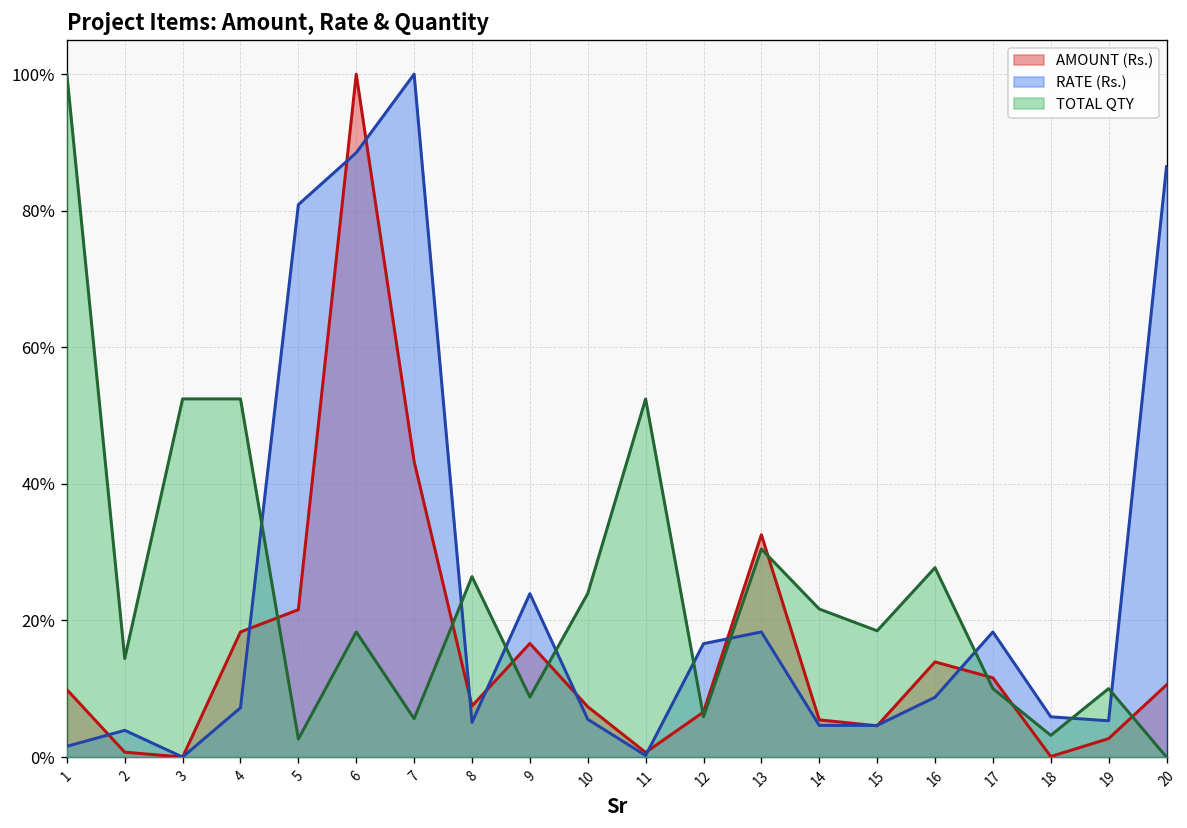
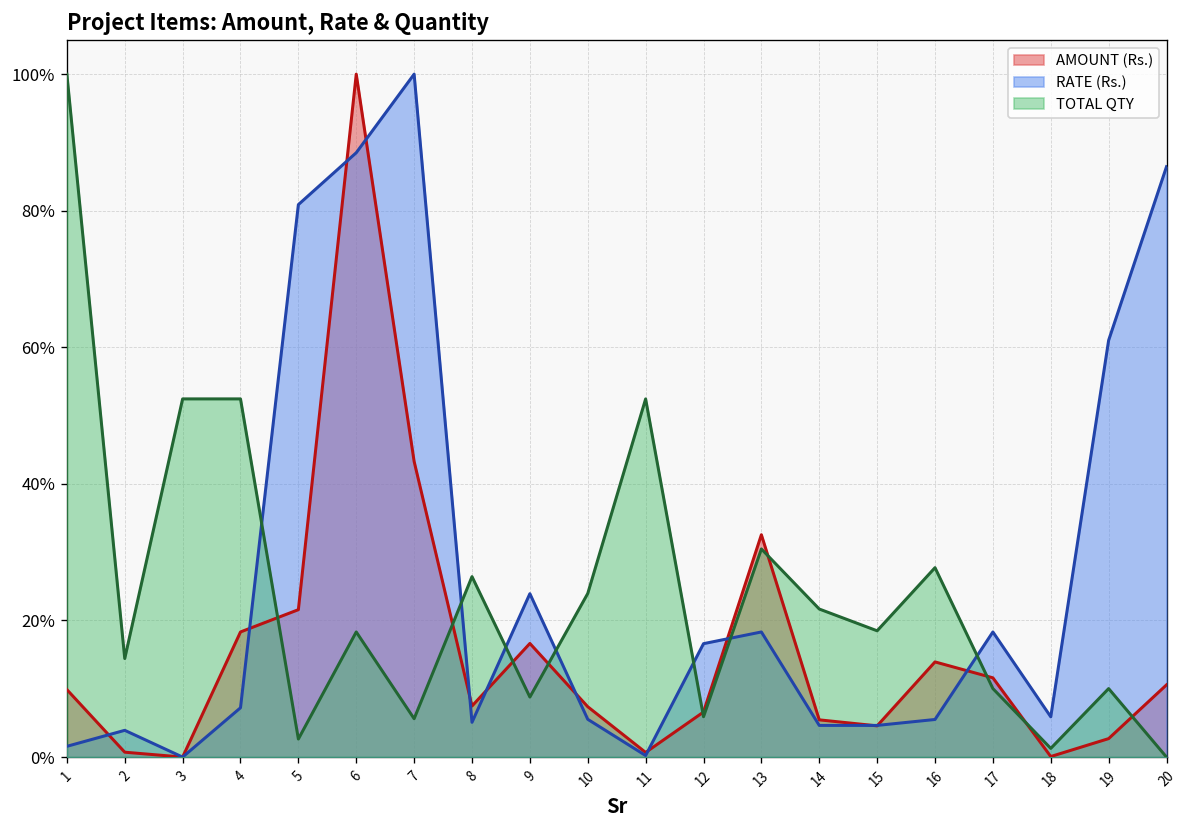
  {
    "AMOUNT (Rs.)": {
      "1": "10%",
      "2": "1%",
      "4": "18%",
      "5": "22%",
      "6": "100%",
      "7": "43%",
      "8": "7%",
      "9": "17%",
      "10": "7%",
      "11": "1%",
      "12": "7%",
      "13": "33%",
      "14": "5%",
      "16": "14%",
      "17": "12%",
      "18": "0%",
      "19": "3%",
      "20": "11%"
    },
    "RATE (Rs.)": {
      "1": "2%",
      "2": "4%",
      "4": "7%",
      "5": "81%",
      "6": "88%",
      "7": "100%",
      "8": "5%",
      "9": "24%",
      "10": "6%",
      "11": "0%",
      "12": "17%",
      "13": "18%",
      "14": "5%",
-     "16": "9%",
+     "16": "6%",
      "17": "18%",
      "18": "6%",
-     "19": "5%",
+     "19": "61%",
      "20": "86%"
    },
    "TOTAL QTY": {
      "1": "100%",
      "2": "14%",
      "3": "52%",
      "4": "52%",
      "5": "3%",
      "6": "18%",
      "7": "6%",
      "8": "26%",
      "9": "9%",
      "10": "24%",
      "11": "52%",
      "12": "6%",
      "13": "30%",
      "14": "22%",
      "15": "18%",
      "16": "28%",
      "17": "10%",
-     "18": "3%",
+     "18": "1%",
      "19": "10%",
      "20": "0%"
    }
  }
